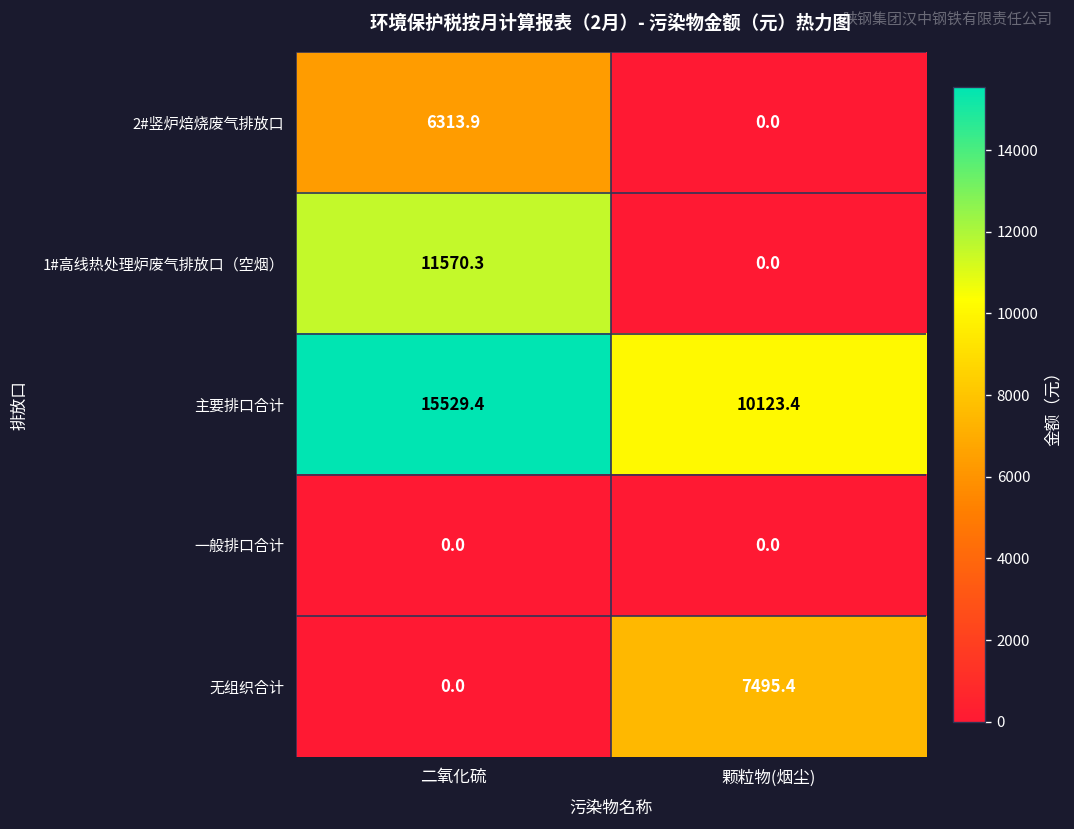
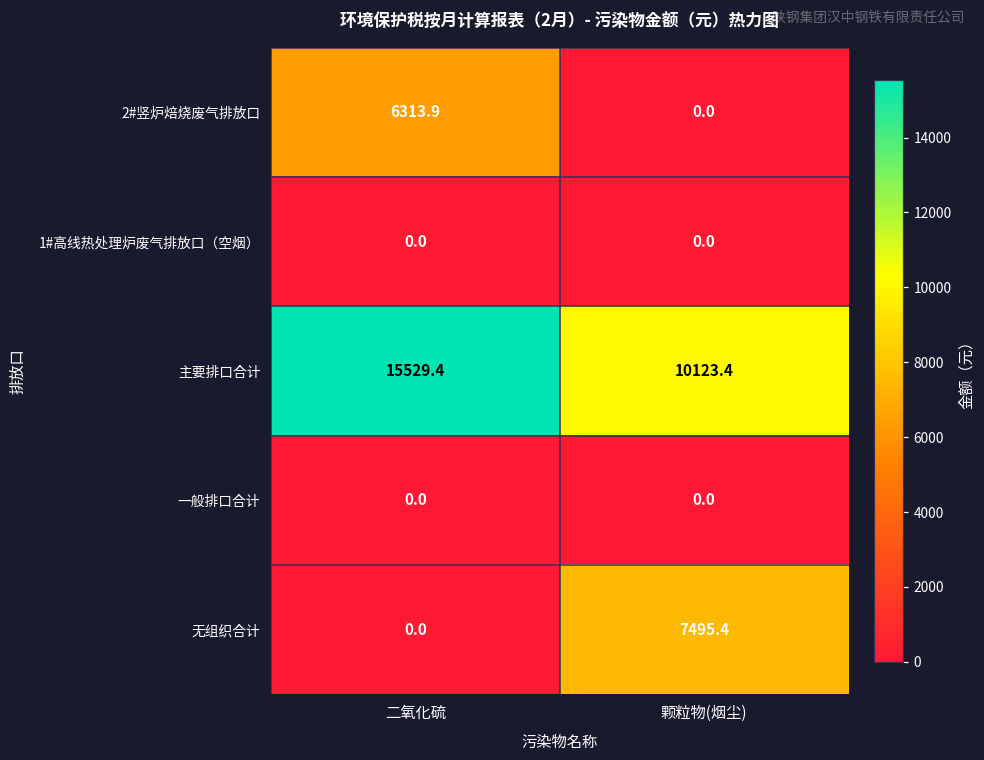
  {
    "2#竖炉焙烧废气排放口": {
      "二氧化硫": 6313.9,
      "颗粒物(烟尘)": 0.0
    },
    "1#高线热处理炉废气排放口（空烟）": {
-     "二氧化硫": 11570.3,
+     "二氧化硫": 0.0,
      "颗粒物(烟尘)": 0.0
    },
    "主要排口合计": {
      "二氧化硫": 15529.4,
      "颗粒物(烟尘)": 10123.4
    },
    "一般排口合计": {
      "二氧化硫": 0.0,
      "颗粒物(烟尘)": 0.0
    },
    "无组织合计": {
      "二氧化硫": 0.0,
      "颗粒物(烟尘)": 7495.4
    }
  }
